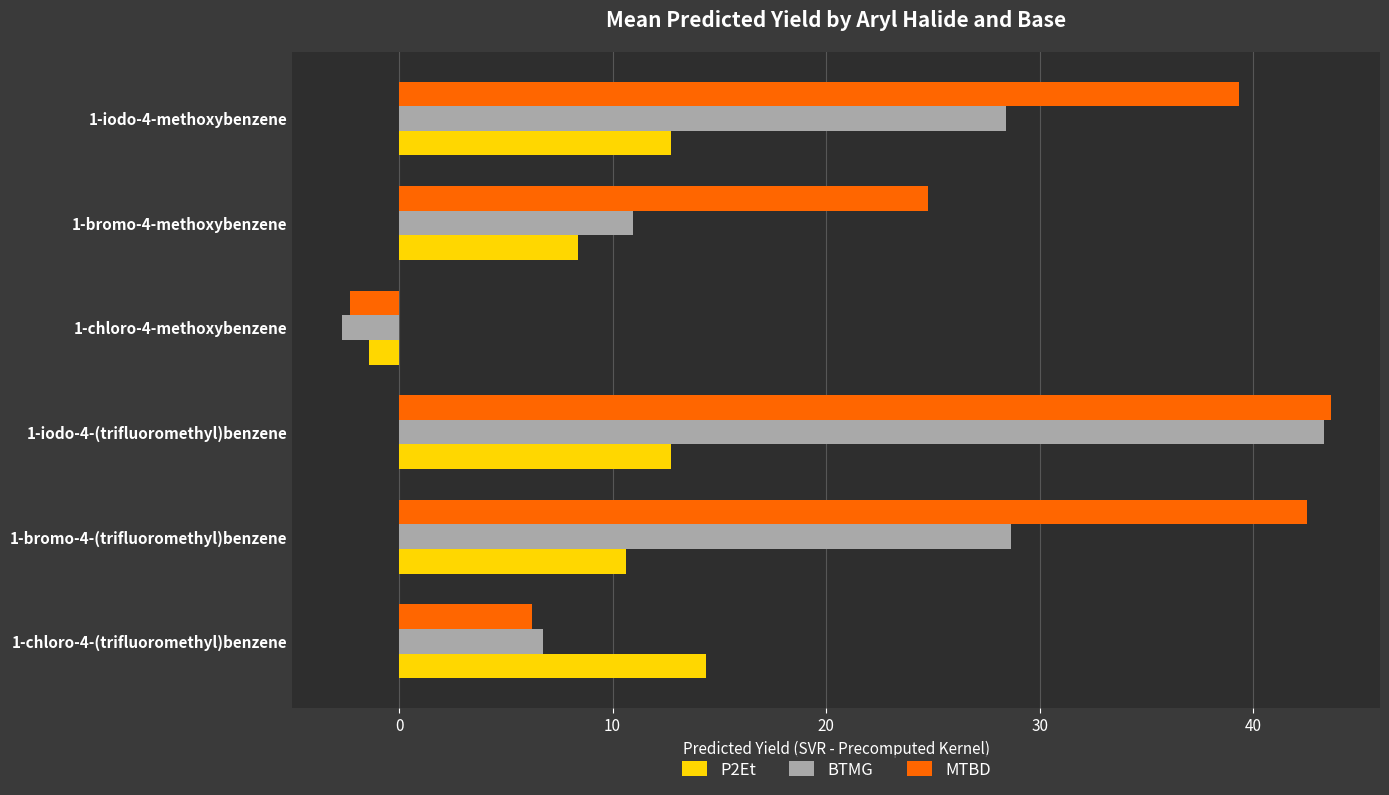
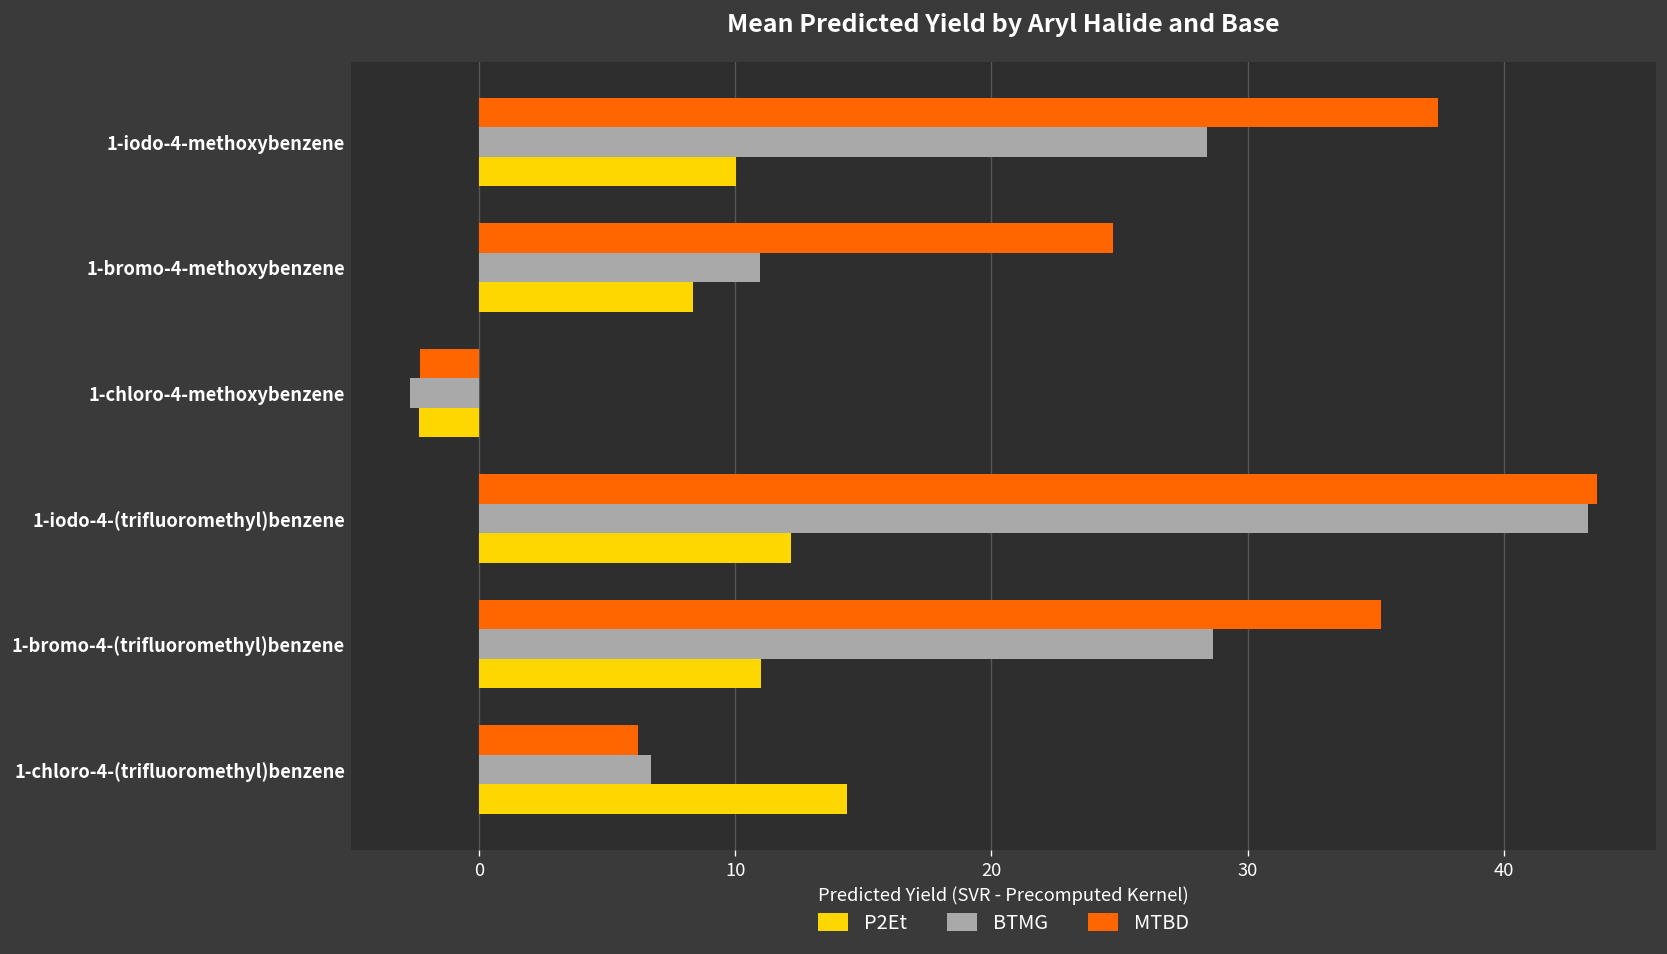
  {
    "P2Et": {
-     "1-iodo-4-methoxybenzene": 12.7,
+     "1-iodo-4-methoxybenzene": 10.0,
      "1-bromo-4-methoxybenzene": 8.4,
-     "1-chloro-4-methoxybenzene": -1.4,
-     "1-iodo-4-(trifluoromethyl)benzene": 12.7,
-     "1-bromo-4-(trifluoromethyl)benzene": 10.6,
+     "1-chloro-4-methoxybenzene": -2.3,
+     "1-iodo-4-(trifluoromethyl)benzene": 12.2,
+     "1-bromo-4-(trifluoromethyl)benzene": 11.0,
      "1-chloro-4-(trifluoromethyl)benzene": 14.4
    },
    "BTMG": {
      "1-iodo-4-methoxybenzene": 28.4,
      "1-bromo-4-methoxybenzene": 11.0,
      "1-chloro-4-methoxybenzene": -2.7,
      "1-iodo-4-(trifluoromethyl)benzene": 43.3,
      "1-bromo-4-(trifluoromethyl)benzene": 28.7,
      "1-chloro-4-(trifluoromethyl)benzene": 6.7
    },
    "MTBD": {
-     "1-iodo-4-methoxybenzene": 39.3,
+     "1-iodo-4-methoxybenzene": 37.4,
      "1-bromo-4-methoxybenzene": 24.8,
      "1-chloro-4-methoxybenzene": -2.3,
      "1-iodo-4-(trifluoromethyl)benzene": 43.6,
-     "1-bromo-4-(trifluoromethyl)benzene": 42.5,
+     "1-bromo-4-(trifluoromethyl)benzene": 35.2,
      "1-chloro-4-(trifluoromethyl)benzene": 6.2
    }
  }
